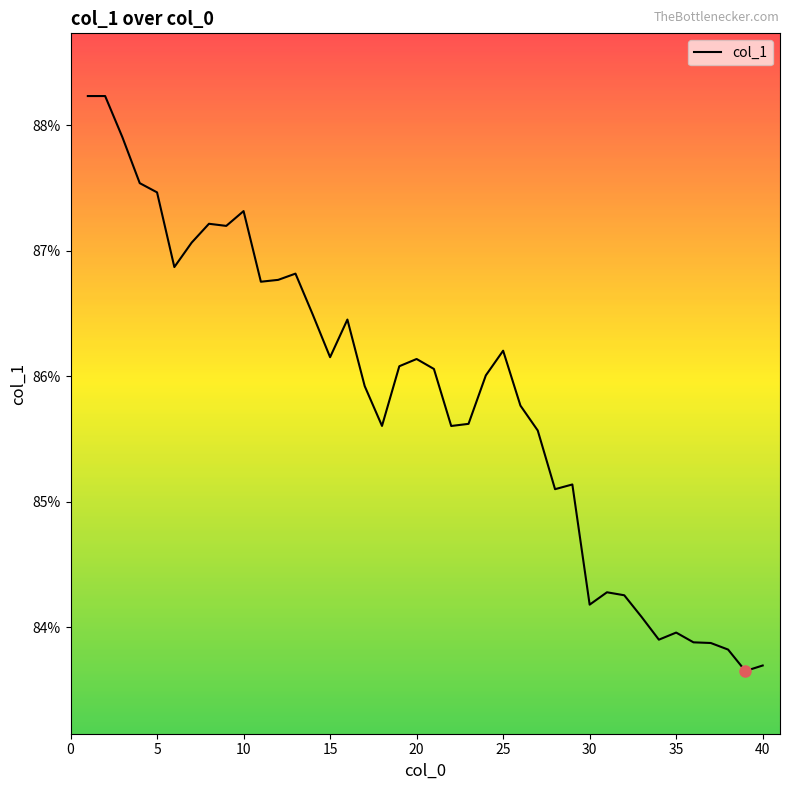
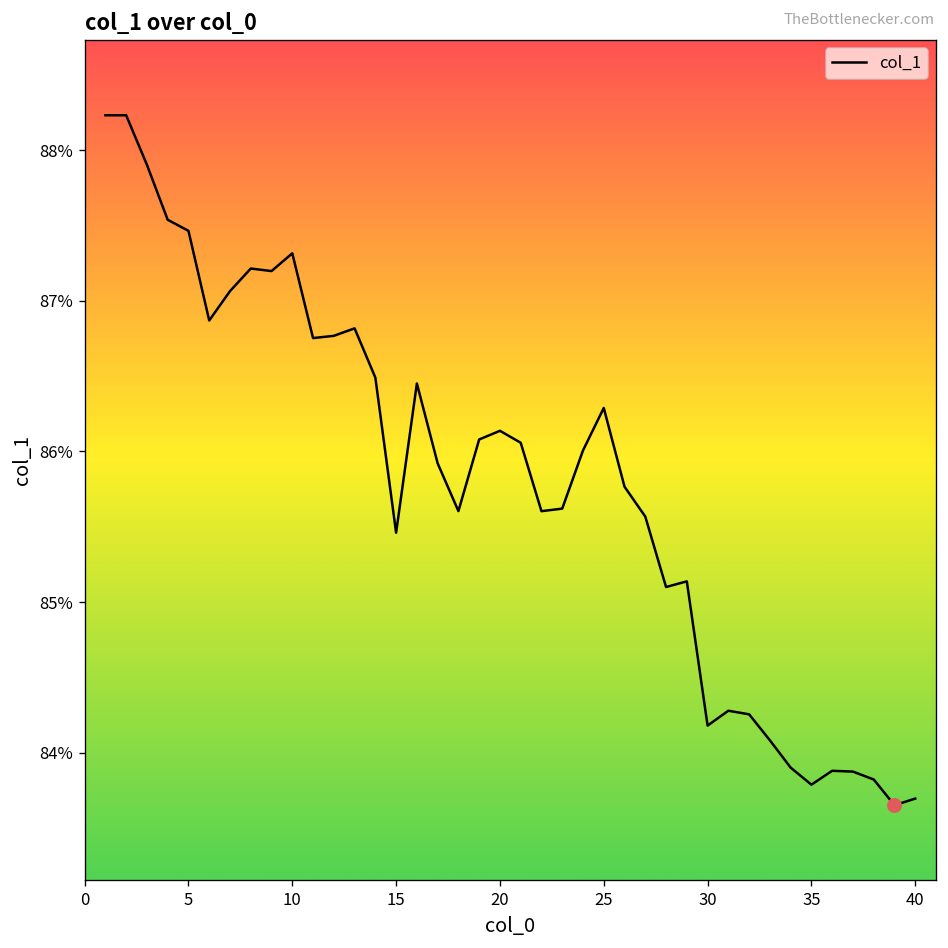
  {
    "col_1": {
      "5": "87.47%",
      "10": "87.32%",
-     "15": "86.15%",
+     "15": "85.46%",
      "20": "86.14%",
-     "25": "86.20%",
+     "25": "86.29%",
      "30": "84.18%",
-     "35": "83.96%",
+     "35": "83.79%",
      "40": "83.69%"
    }
  }
